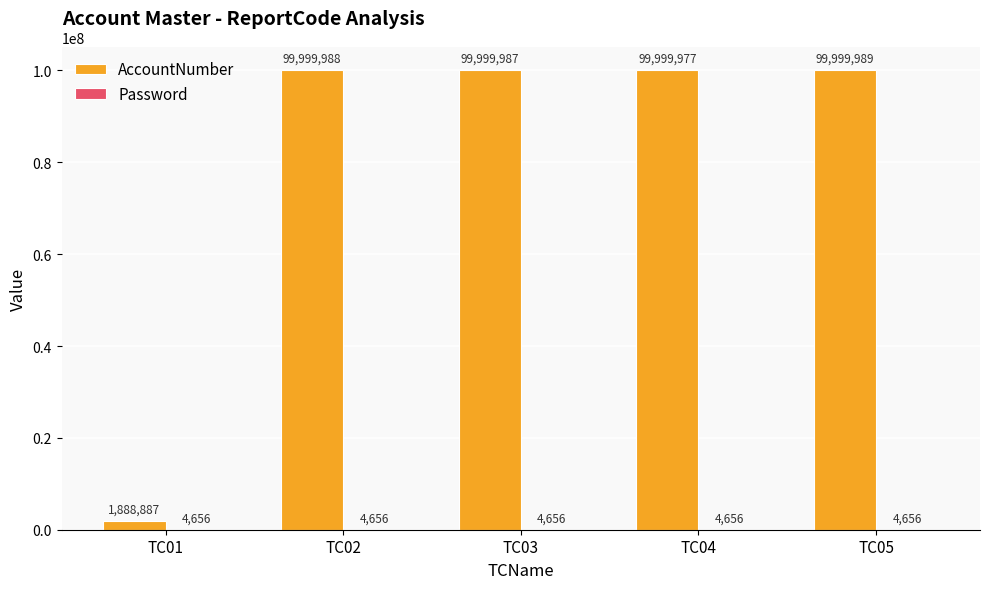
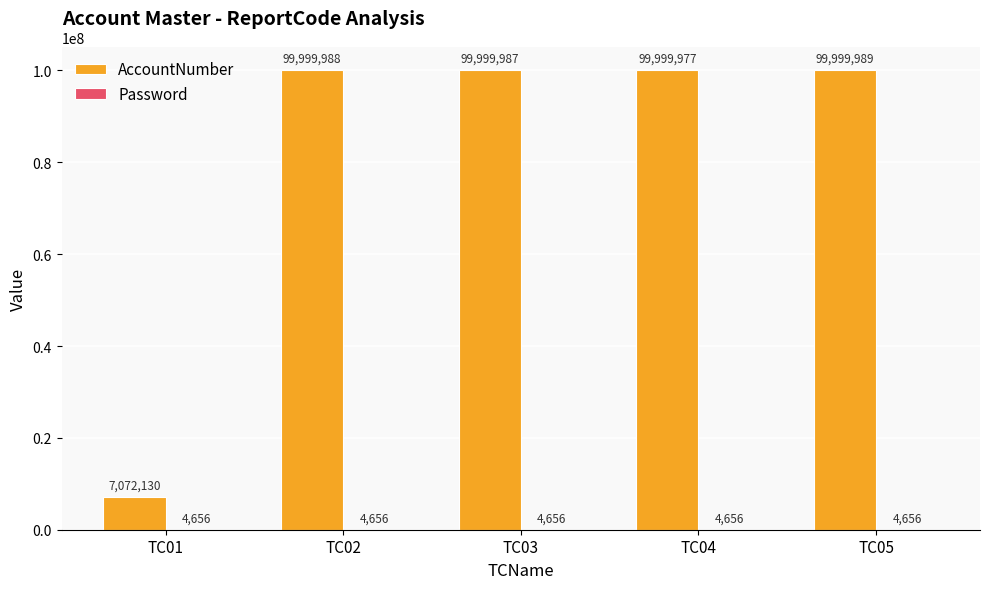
  {
    "AccountNumber": {
-     "TC01": "1,888,887",
+     "TC01": "7,072,130",
      "TC02": "99,999,988",
      "TC03": "99,999,987",
      "TC04": "99,999,977",
      "TC05": "99,999,989"
    },
    "Password": {
      "TC01": "4,656",
      "TC02": "4,656",
      "TC03": "4,656",
      "TC04": "4,656",
      "TC05": "4,656"
    }
  }
